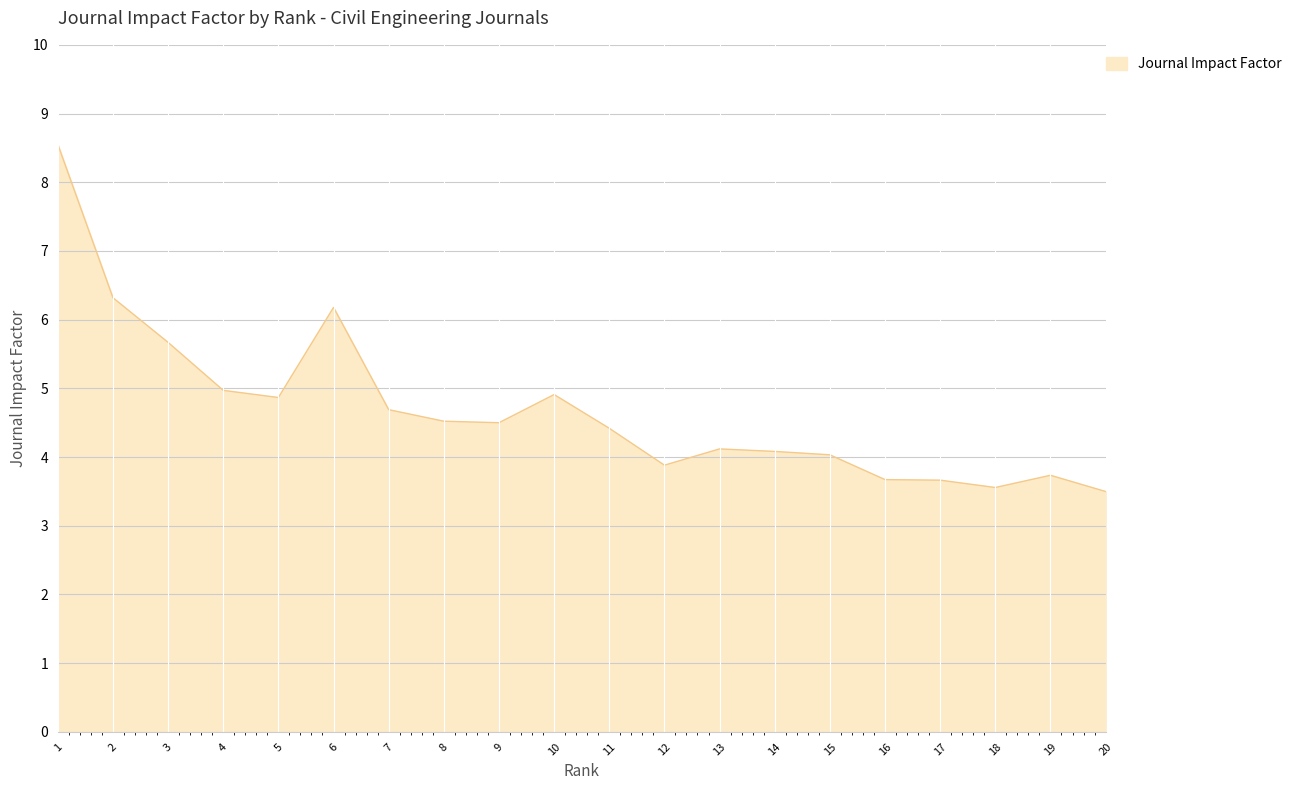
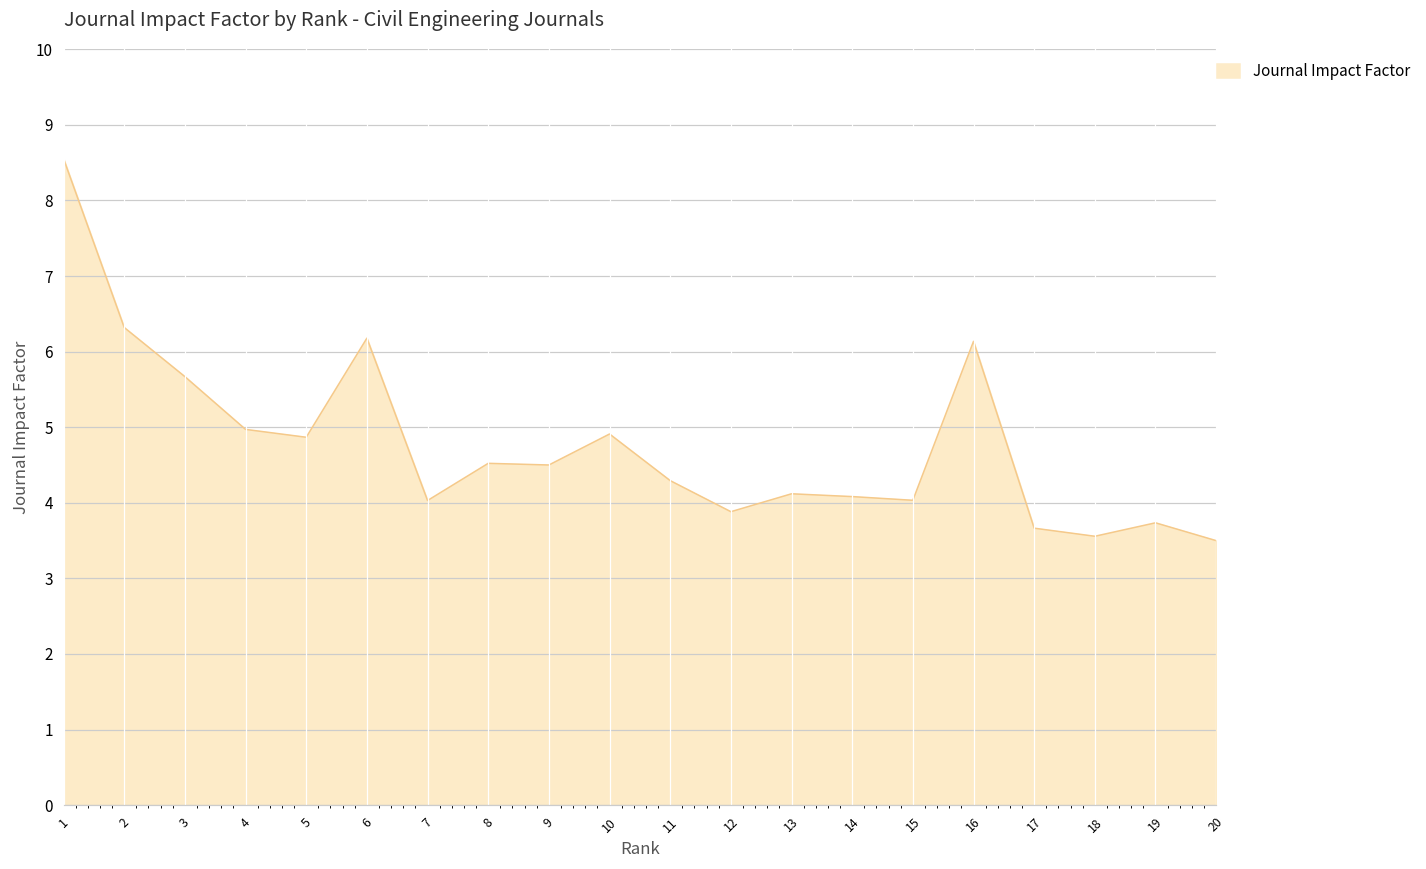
  {
    "1": 8.6,
    "2": 6.3,
    "3": 5.7,
    "4": 5.0,
    "5": 4.9,
    "6": 6.2,
-   "7": 4.7,
+   "7": 4.0,
    "8": 4.5,
    "9": 4.5,
    "10": 4.9,
-   "11": 4.4,
+   "11": 4.3,
    "12": 3.9,
    "13": 4.1,
    "14": 4.1,
    "15": 4.0,
-   "16": 3.7,
+   "16": 6.1,
    "17": 3.7,
    "18": 3.6,
    "19": 3.7,
    "20": 3.5
  }
